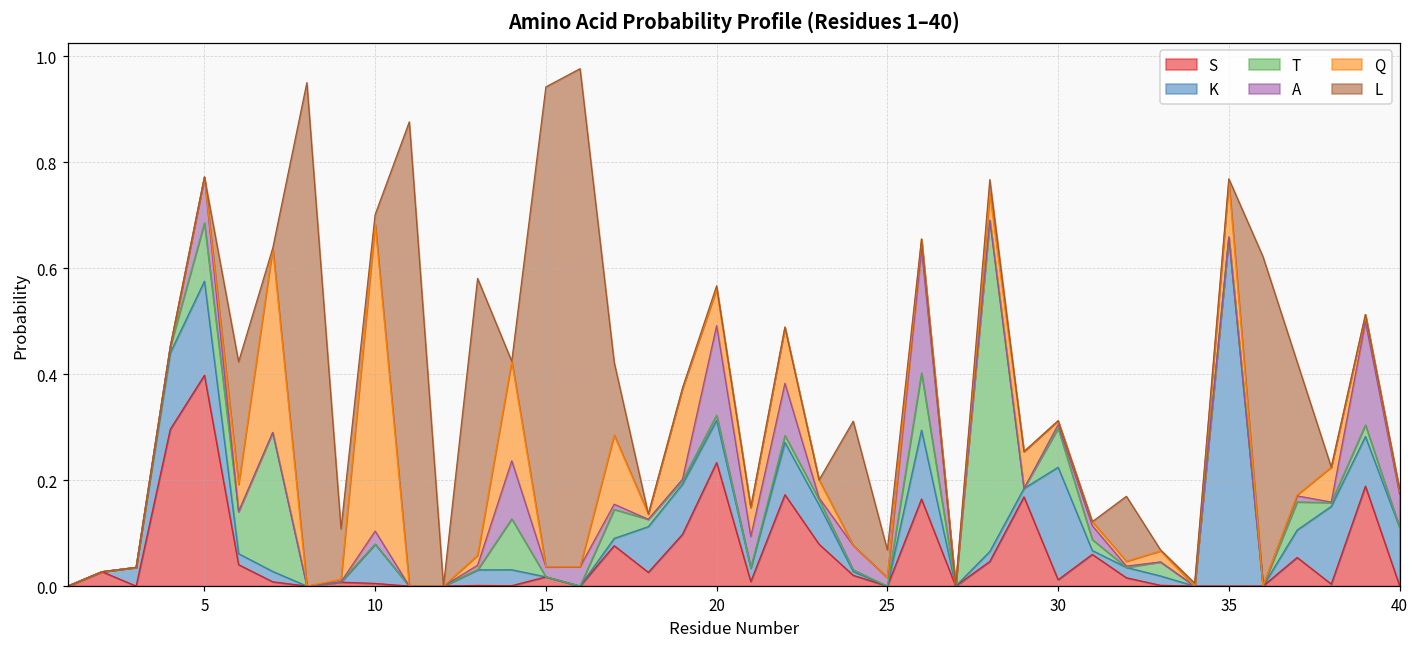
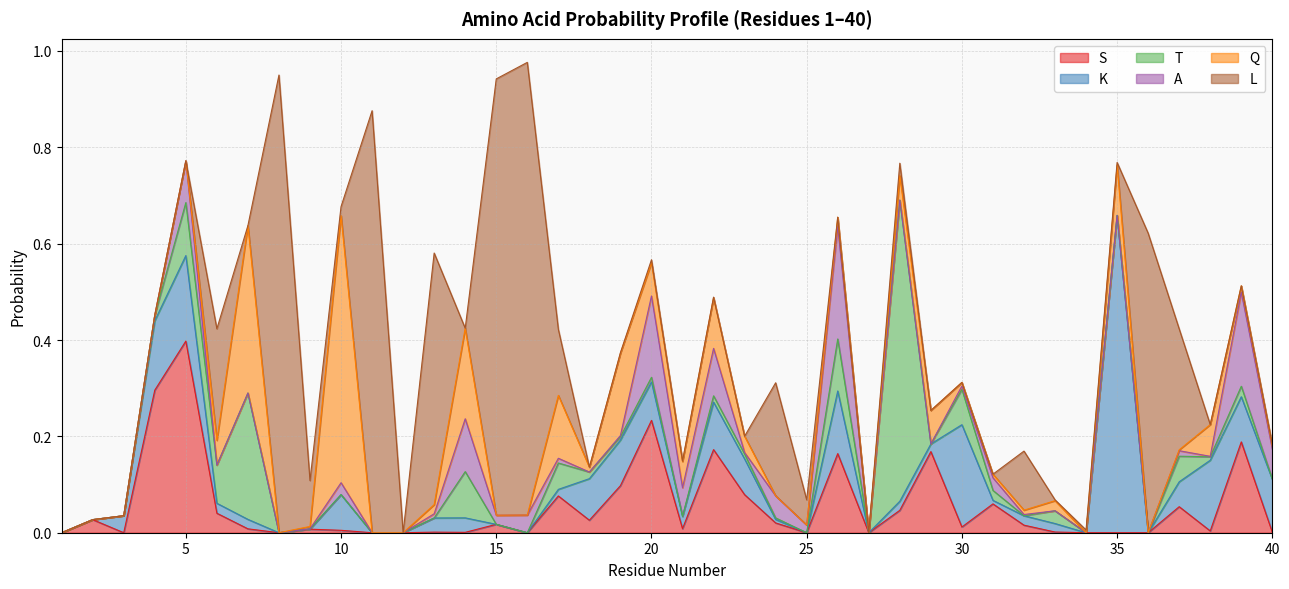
  {
    "S": {
      "5": 0.40,
      "10": 0.01,
      "20": 0.23,
      "30": 0.01,
      "35": 0.00,
      "40": 0.00
    },
    "K": {
      "5": 0.18,
      "20": 0.08,
      "30": 0.21
    },
    "T": {
      "5": 0.11,
      "20": 0.01,
      "30": 0.07
    },
    "A": {
      "10": 0.02,
      "20": 0.17,
      "30": 0.01,
      "40": 0.06
    },
    "Q": {
-     "10": 0.58,
+     "10": 0.55,
      "20": 0.07,
      "35": 0.10
    },
    "L": {
      "10": 0.02,
      "15": 0.91,
      "20": 0.01,
      "25": 0.05,
      "35": 0.01
    }
  }
